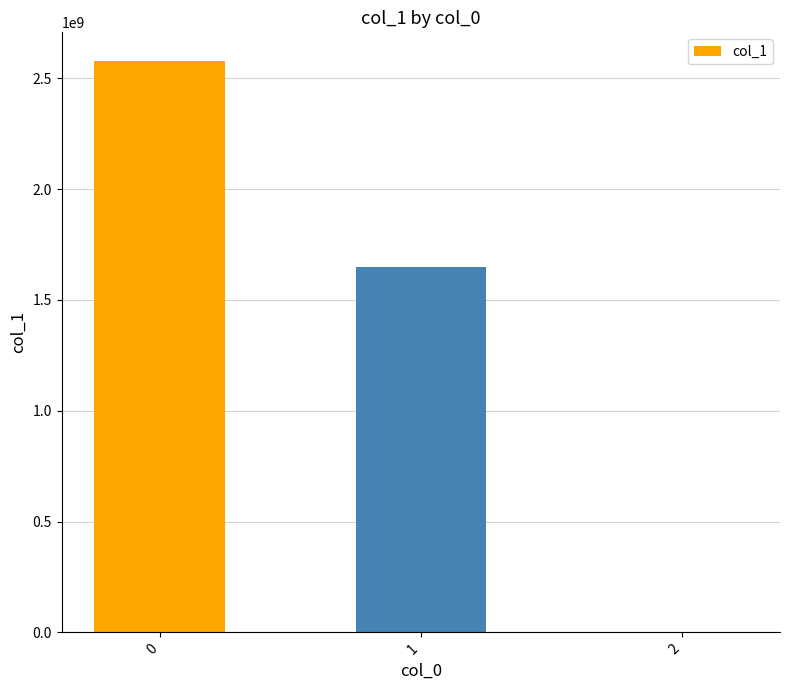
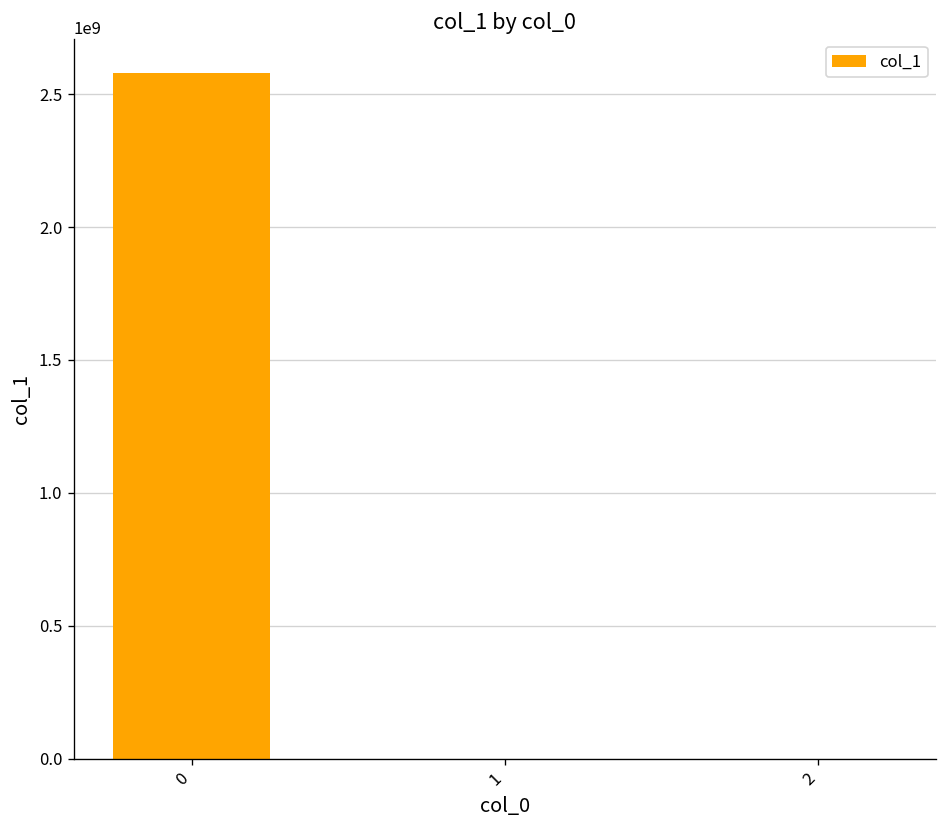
  {
    "0": 2580000000,
-   "1": 1650000000
+   "1": 0
  }
